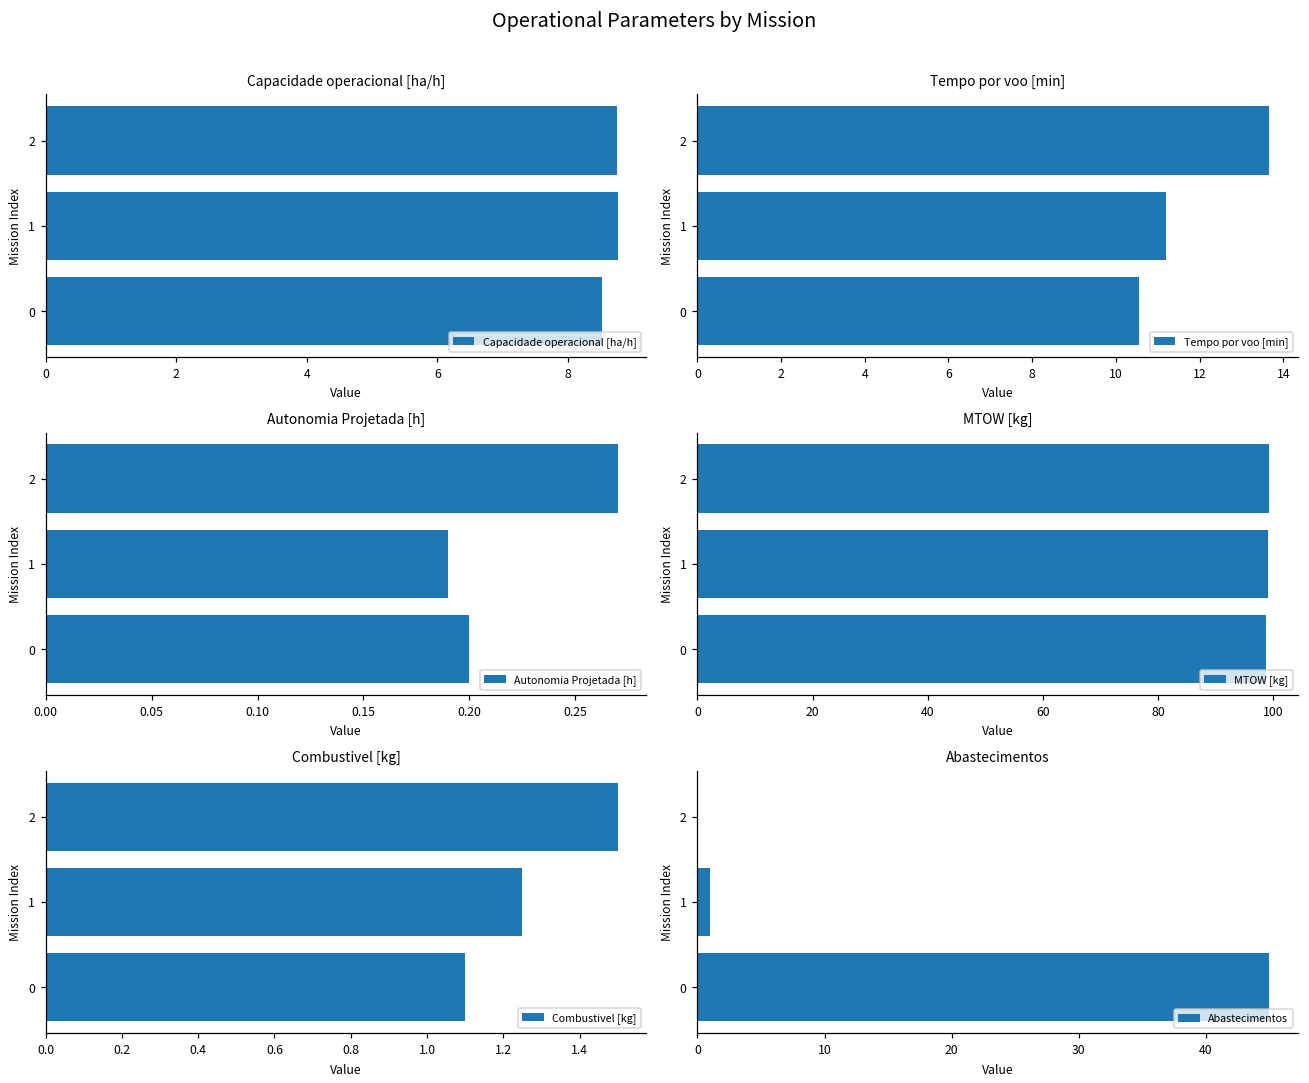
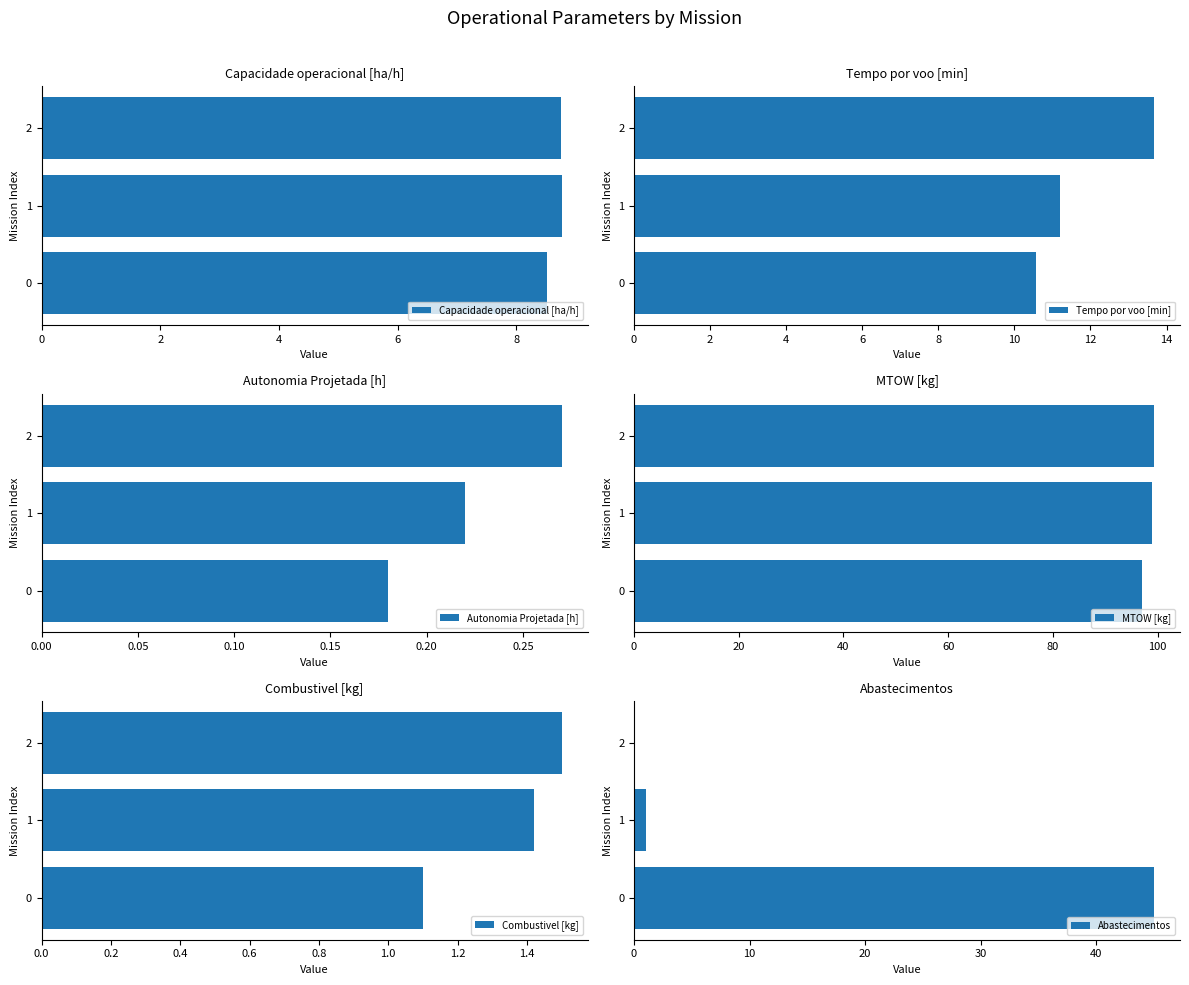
  {
    "Capacidade operacional [ha/h]": {
      "2": 8.8,
      "1": 8.8,
      "0": 8.5
    },
    "Tempo por voo [min]": {
      "2": 13.7,
      "1": 11.2,
      "0": 10.6
    },
    "Autonomia Projetada [h]": {
      "2": 0.27,
-     "1": 0.19,
-     "0": 0.20
+     "1": 0.22,
+     "0": 0.18
    },
    "MTOW [kg]": {
      "2": 99,
      "1": 99,
-     "0": 99
+     "0": 97
    },
    "Combustivel [kg]": {
      "2": 1.50,
-     "1": 1.25,
+     "1": 1.42,
      "0": 1.10
    },
    "Abastecimentos": {
      "2": 0.0,
      "1": 1.0,
      "0": 45.0
    }
  }
